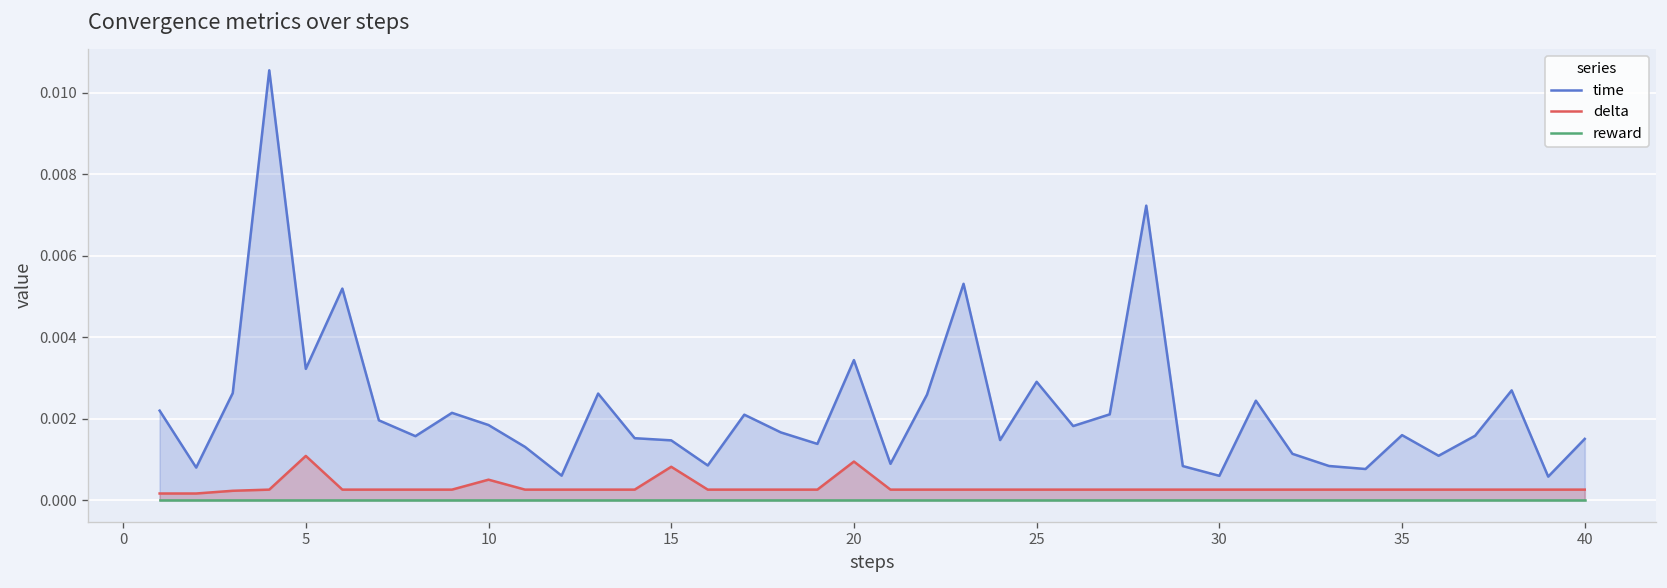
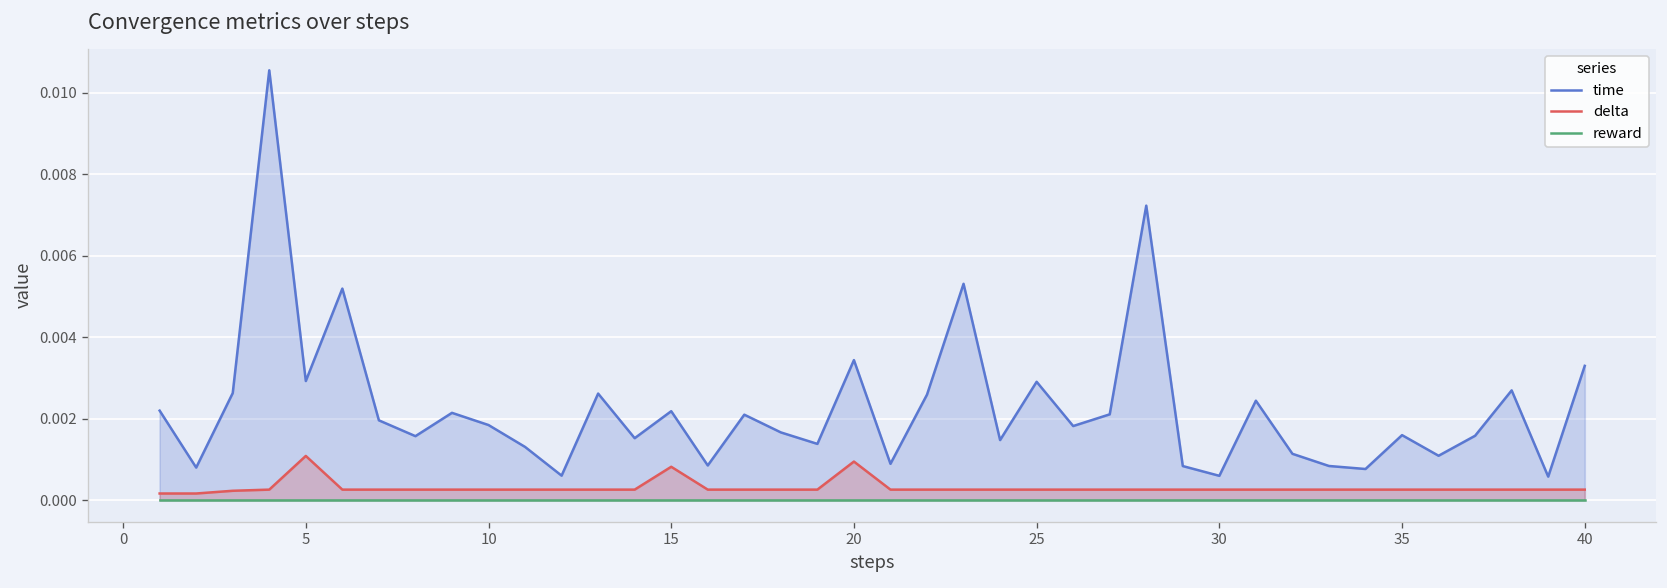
  {
    "time": {
-     "5": 0.0032,
+     "5": 0.0029,
      "10": 0.0018,
-     "15": 0.0015,
+     "15": 0.0022,
      "20": 0.0034,
      "25": 0.0029,
      "30": 0.0006,
      "35": 0.0016,
-     "40": 0.0015
+     "40": 0.0033
    },
    "delta": {
      "5": 0.0011,
-     "10": 0.0005,
+     "10": 0.0003,
      "15": 0.0008,
      "20": 0.0009,
      "25": 0.0003,
      "30": 0.0003,
      "35": 0.0003,
      "40": 0.0003
    },
    "reward": {
      "5": 0.0000,
      "10": 0.0000,
      "15": 0.0000,
      "20": 0.0000,
      "25": 0.0000,
      "30": 0.0000,
      "35": 0.0000,
      "40": 0.0000
    }
  }
